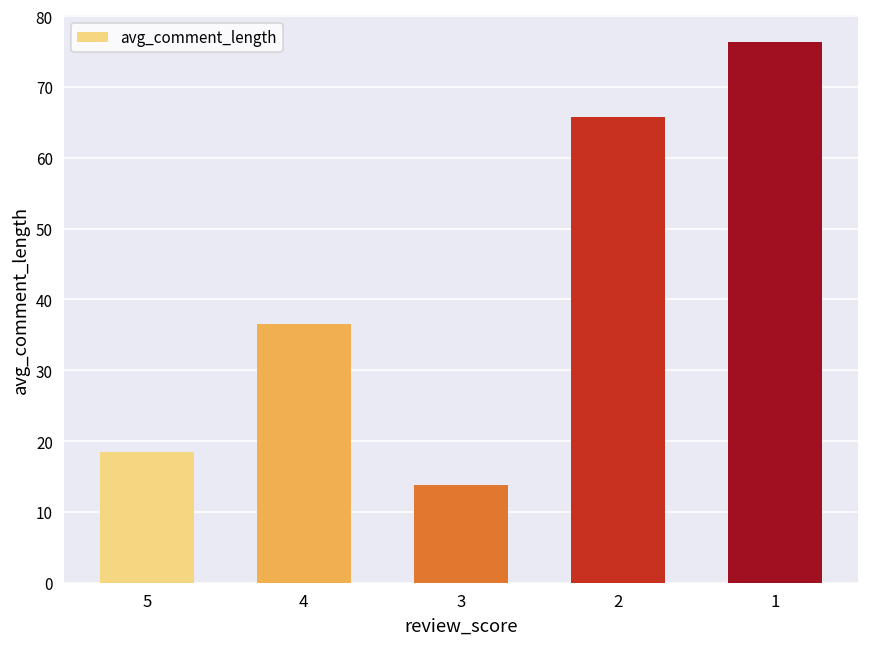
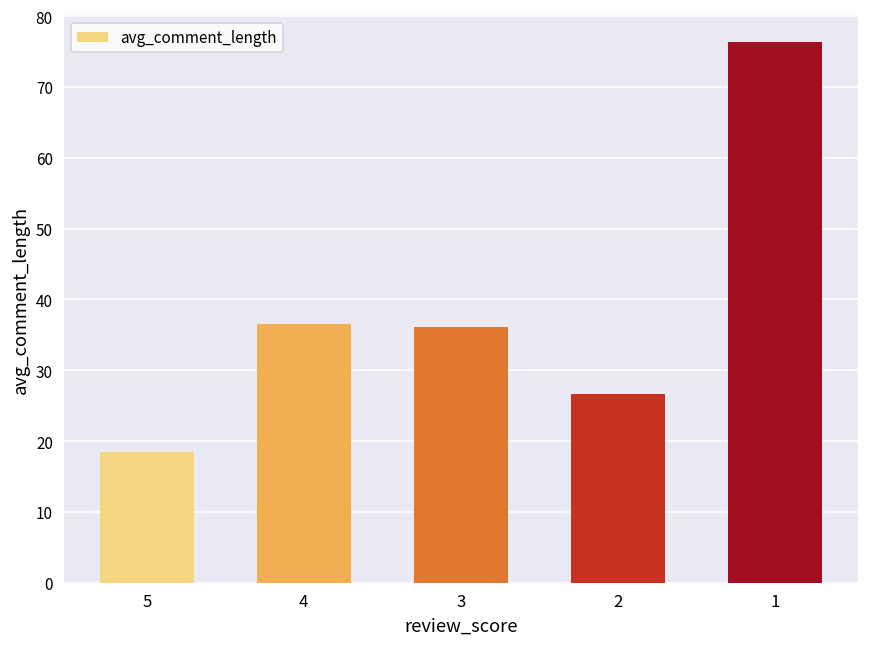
  {
    "5": 19,
    "4": 37,
-   "3": 14,
-   "2": 66,
+   "3": 36,
+   "2": 27,
    "1": 76
  }
